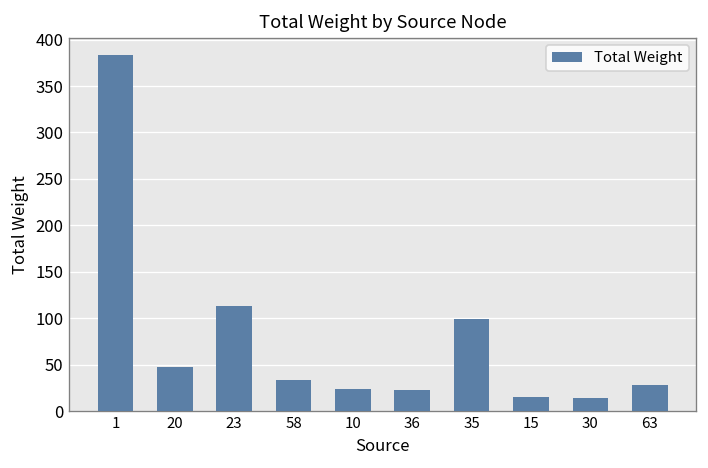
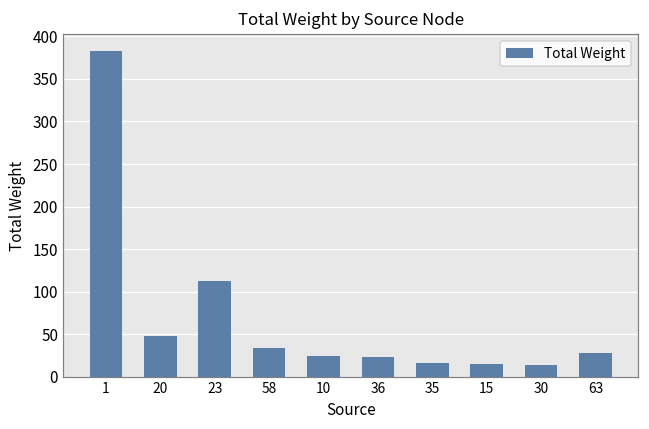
  {
    "1": 380,
    "20": 50,
    "23": 110,
    "58": 30,
    "10": 20,
    "36": 20,
-   "35": 100,
+   "35": 20,
    "15": 20,
    "30": 10,
    "63": 30
  }
